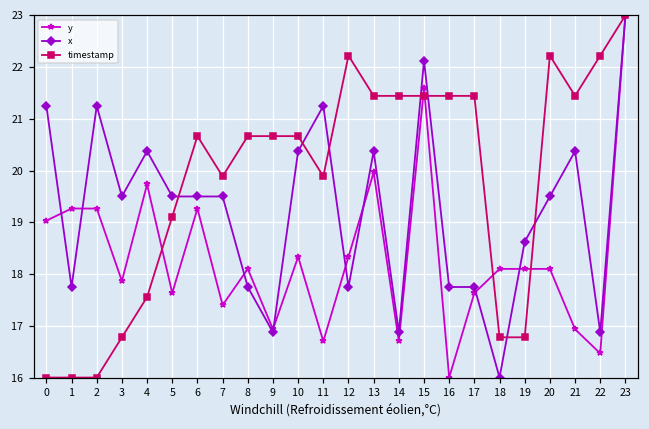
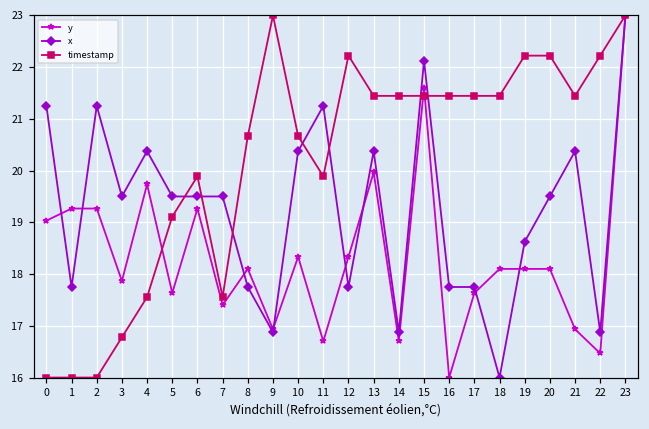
  {
    "timestamp": {
      "0": 16.0,
      "1": 16.0,
      "2": 16.0,
      "3": 16.8,
      "4": 17.6,
      "5": 19.1,
-     "6": 20.7,
-     "7": 19.9,
+     "6": 19.9,
+     "7": 17.6,
      "8": 20.7,
-     "9": 20.7,
+     "9": 23.0,
      "10": 20.7,
      "11": 19.9,
      "12": 22.2,
      "13": 21.4,
      "14": 21.4,
      "15": 21.4,
      "16": 21.4,
      "17": 21.4,
-     "18": 16.8,
-     "19": 16.8,
+     "18": 21.4,
+     "19": 22.2,
      "20": 22.2,
      "21": 21.4,
      "22": 22.2
    }
  }
